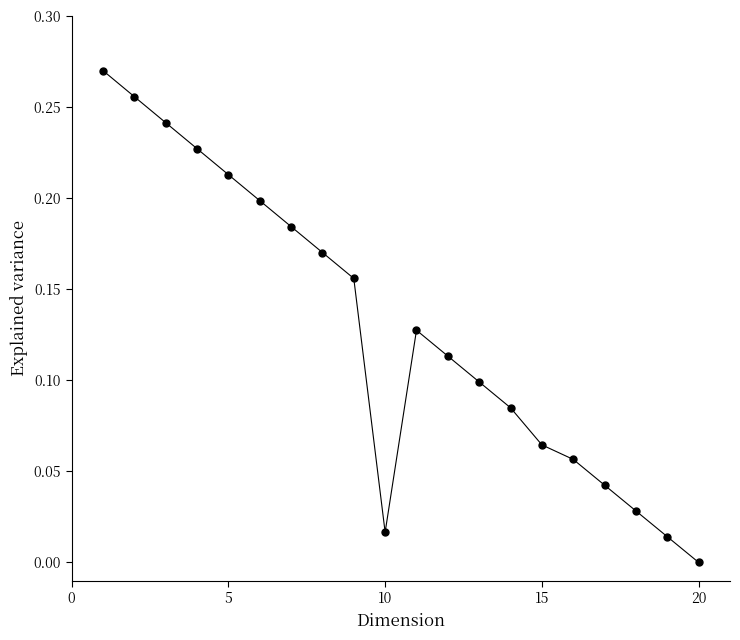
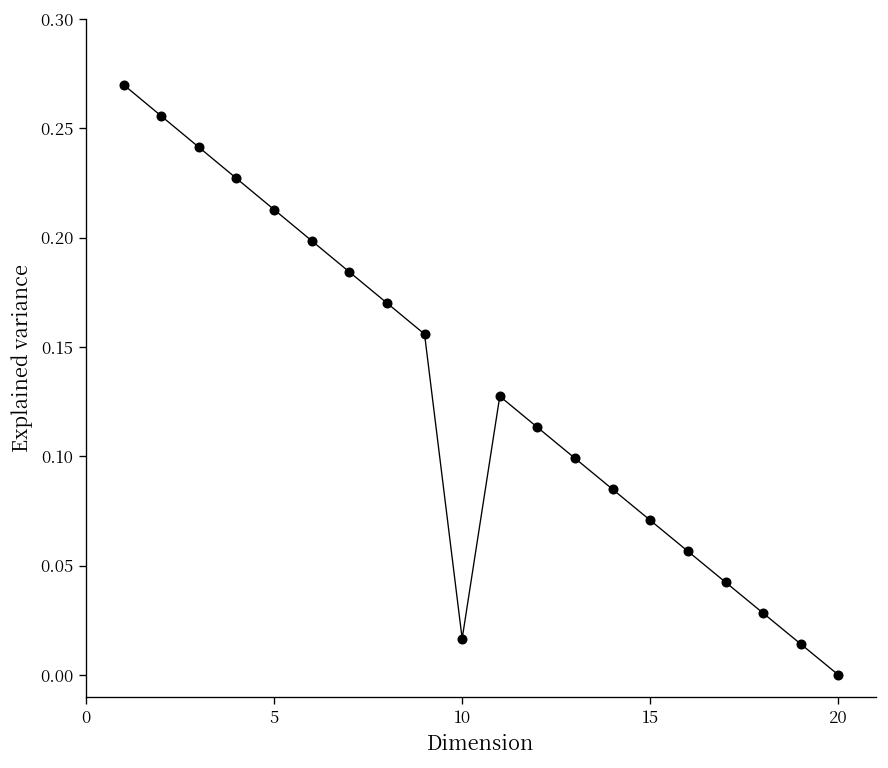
  {
    "5": 0.213,
    "10": 0.017,
-   "15": 0.065,
+   "15": 0.071,
    "20": 0.000
  }
